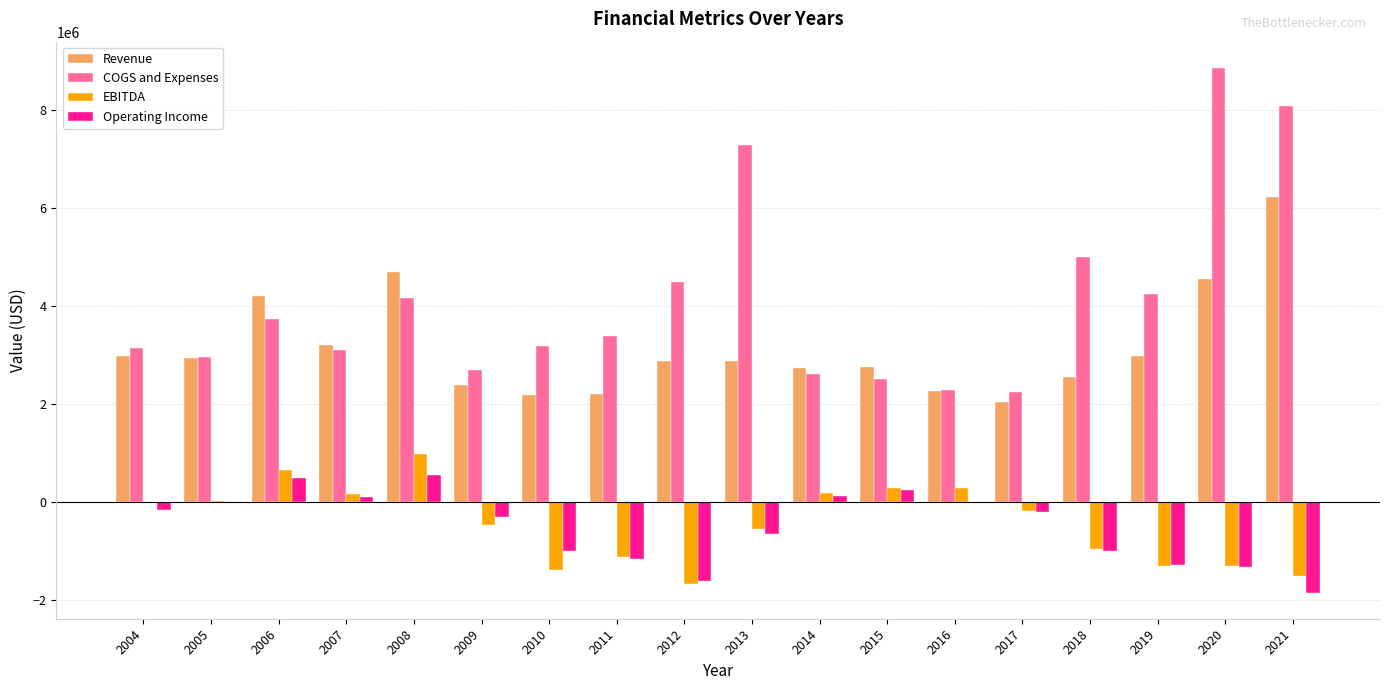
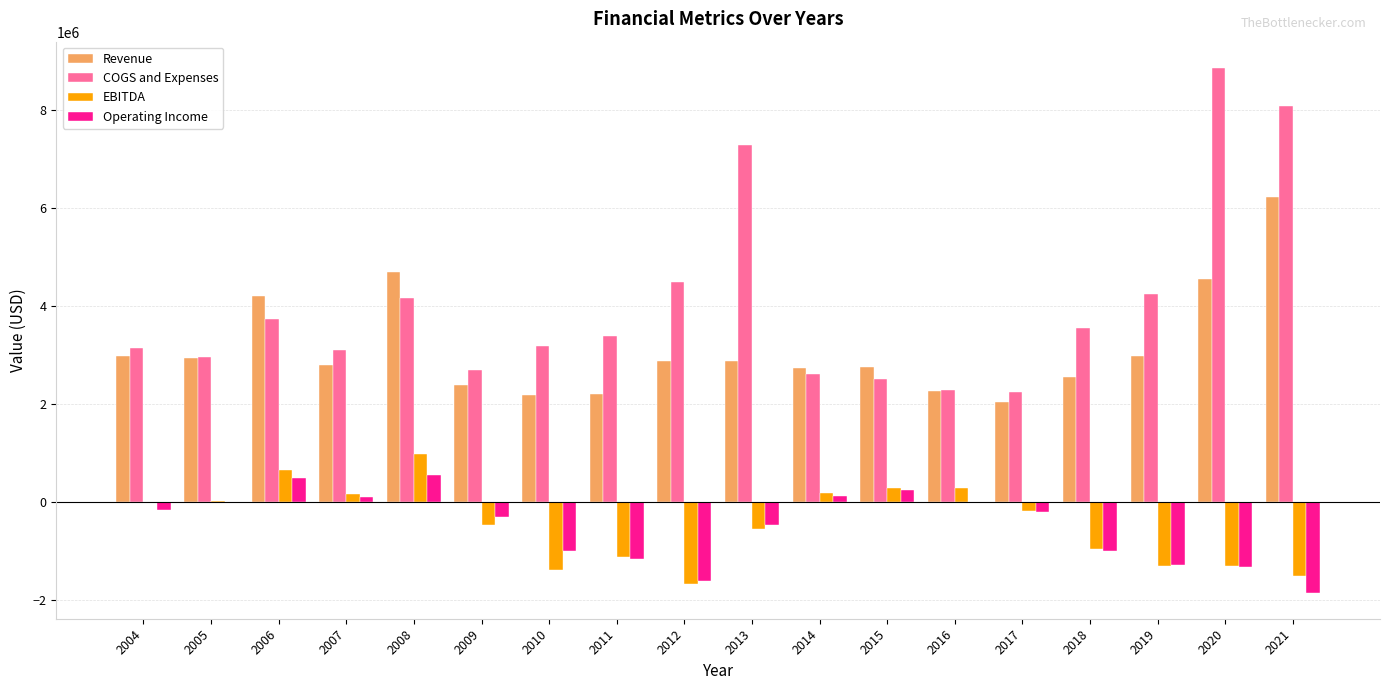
  {
    "Revenue": {
      "2004": 3000000,
      "2005": 2900000,
      "2006": 4200000,
-     "2007": 3200000,
+     "2007": 2800000,
      "2008": 4700000,
      "2009": 2400000,
      "2010": 2200000,
      "2011": 2200000,
      "2012": 2900000,
      "2013": 2900000,
      "2014": 2700000,
      "2015": 2800000,
      "2016": 2300000,
      "2017": 2000000,
      "2018": 2500000,
      "2019": 3000000,
      "2020": 4600000,
      "2021": 6200000
    },
    "COGS and Expenses": {
      "2004": 3100000,
      "2005": 3000000,
      "2006": 3700000,
      "2007": 3100000,
      "2008": 4200000,
      "2009": 2700000,
      "2010": 3200000,
      "2011": 3400000,
      "2012": 4500000,
      "2013": 7300000,
      "2014": 2600000,
      "2015": 2500000,
      "2016": 2300000,
      "2017": 2200000,
-     "2018": 5000000,
+     "2018": 3600000,
      "2019": 4300000,
      "2020": 8900000,
      "2021": 8100000
    },
    "EBITDA": {
      "2006": 700000,
      "2007": 200000,
      "2008": 1000000,
      "2009": -500000,
      "2010": -1400000,
      "2011": -1100000,
      "2012": -1700000,
      "2013": -600000,
      "2014": 200000,
      "2015": 300000,
      "2016": 300000,
      "2017": -200000,
      "2018": -1000000,
      "2019": -1300000,
      "2020": -1300000,
      "2021": -1500000
    },
    "Operating Income": {
      "2004": -200000,
      "2006": 500000,
      "2007": 100000,
      "2008": 500000,
      "2009": -300000,
      "2010": -1000000,
      "2011": -1200000,
      "2012": -1600000,
-     "2013": -700000,
+     "2013": -500000,
      "2014": 100000,
      "2015": 200000,
      "2017": -200000,
      "2018": -1000000,
      "2019": -1300000,
      "2020": -1300000,
      "2021": -1900000
    }
  }
